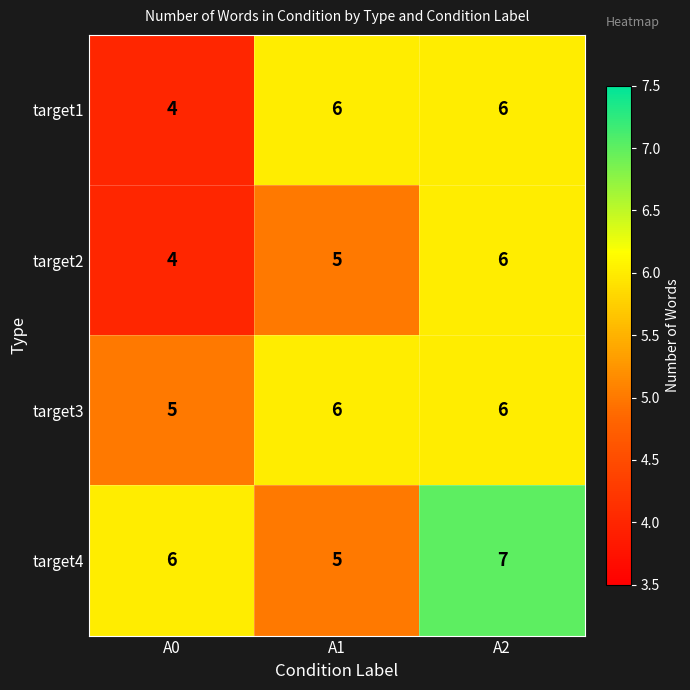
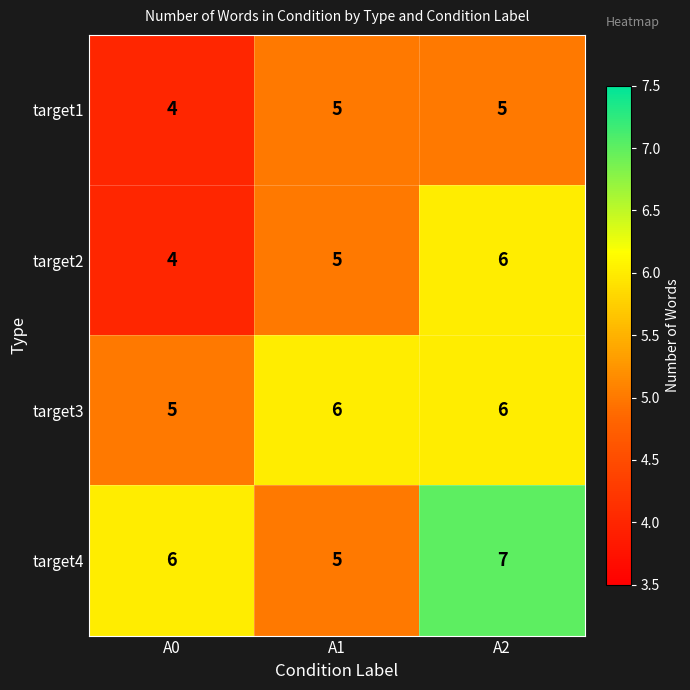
  {
    "target1": {
      "A0": 4,
-     "A1": 6,
-     "A2": 6
+     "A1": 5,
+     "A2": 5
    },
    "target2": {
      "A0": 4,
      "A1": 5,
      "A2": 6
    },
    "target3": {
      "A0": 5,
      "A1": 6,
      "A2": 6
    },
    "target4": {
      "A0": 6,
      "A1": 5,
      "A2": 7
    }
  }
